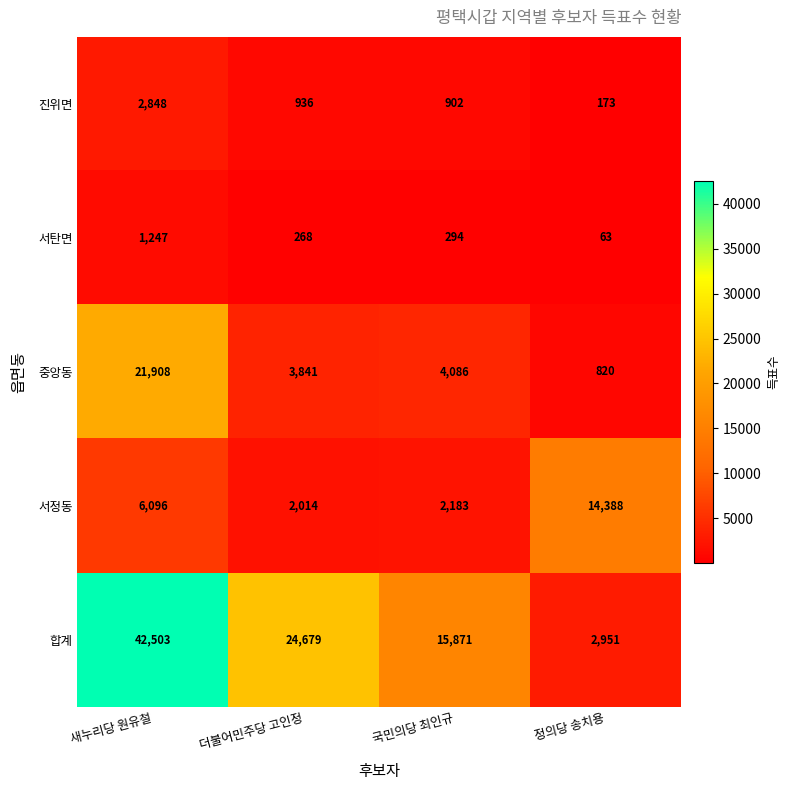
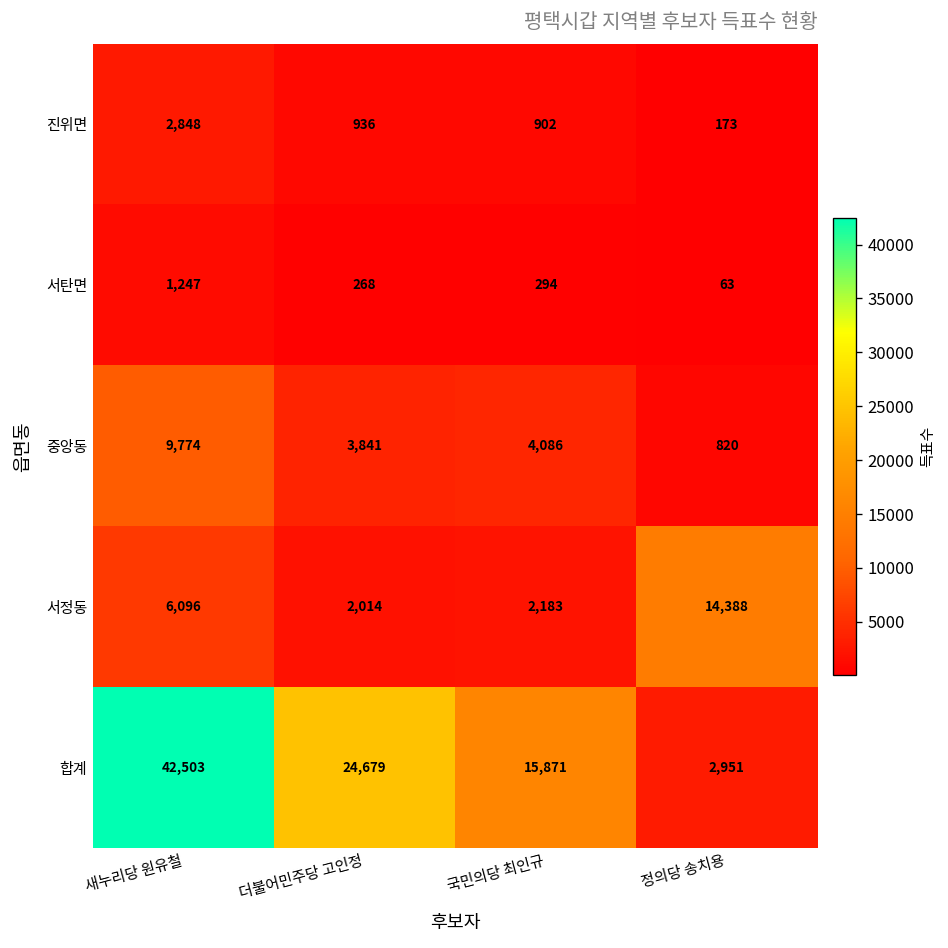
  {
    "진위면": {
      "새누리당 원유철": "2,848",
      "더불어민주당 고인정": "936",
      "국민의당 최인규": "902",
      "정의당 송치용": "173"
    },
    "서탄면": {
      "새누리당 원유철": "1,247",
      "더불어민주당 고인정": "268",
      "국민의당 최인규": "294",
      "정의당 송치용": "63"
    },
    "중앙동": {
-     "새누리당 원유철": "21,908",
+     "새누리당 원유철": "9,774",
      "더불어민주당 고인정": "3,841",
      "국민의당 최인규": "4,086",
      "정의당 송치용": "820"
    },
    "서정동": {
      "새누리당 원유철": "6,096",
      "더불어민주당 고인정": "2,014",
      "국민의당 최인규": "2,183",
      "정의당 송치용": "14,388"
    },
    "합계": {
      "새누리당 원유철": "42,503",
      "더불어민주당 고인정": "24,679",
      "국민의당 최인규": "15,871",
      "정의당 송치용": "2,951"
    }
  }
